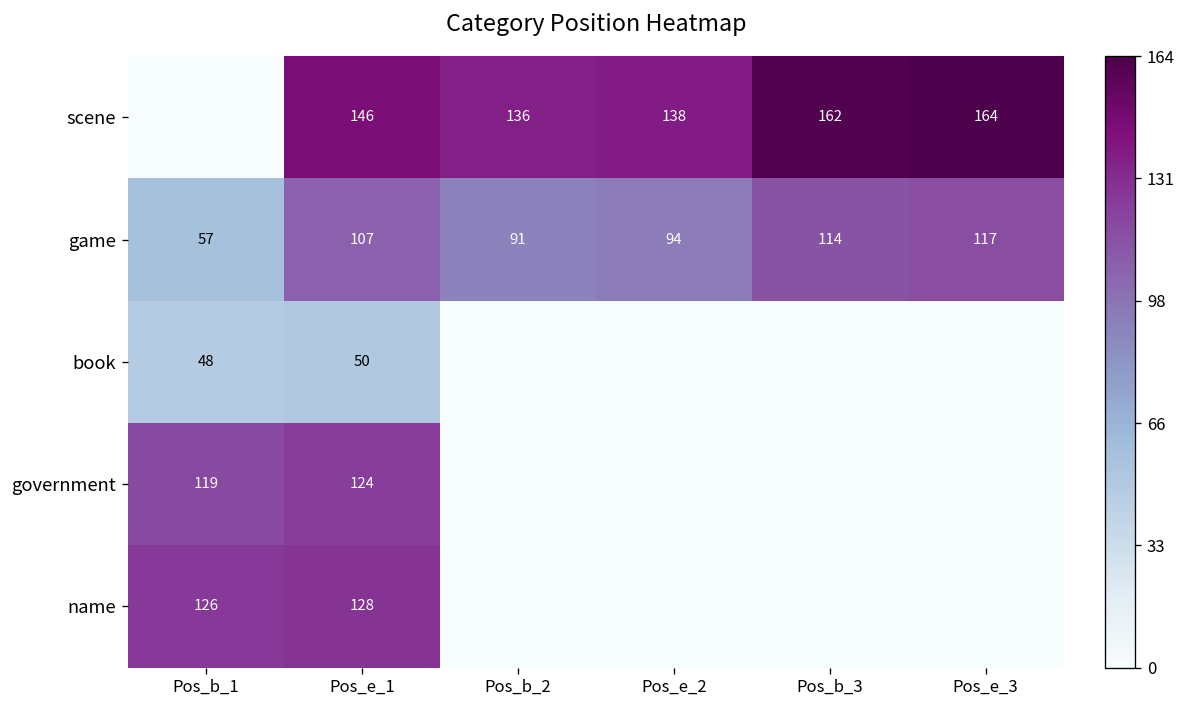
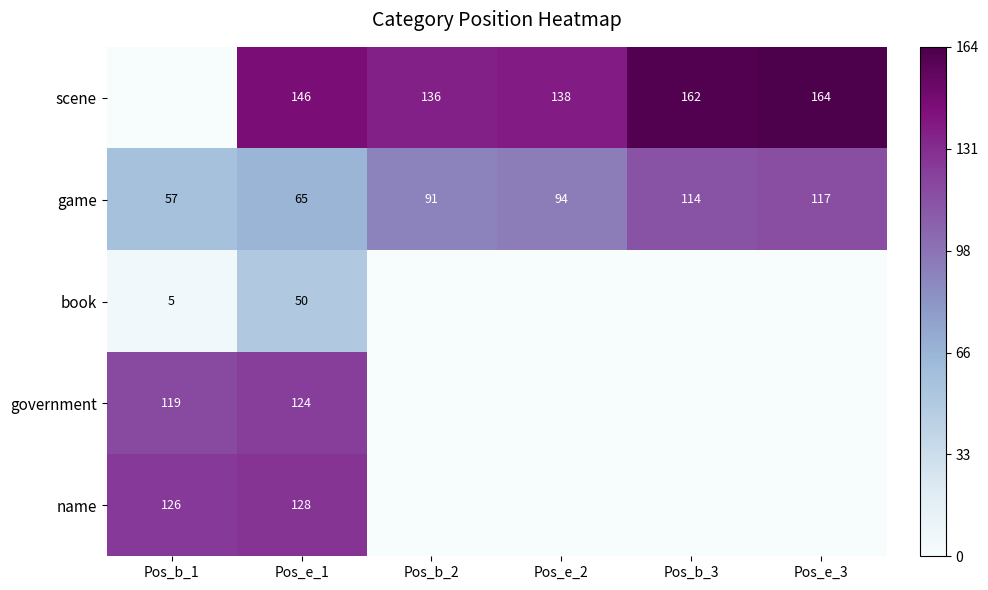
  {
    "scene": {
      "Pos_e_1": 146,
      "Pos_b_2": 136,
      "Pos_e_2": 138,
      "Pos_b_3": 162,
      "Pos_e_3": 164
    },
    "game": {
      "Pos_b_1": 57,
-     "Pos_e_1": 107,
+     "Pos_e_1": 65,
      "Pos_b_2": 91,
      "Pos_e_2": 94,
      "Pos_b_3": 114,
      "Pos_e_3": 117
    },
    "book": {
-     "Pos_b_1": 48,
+     "Pos_b_1": 5,
      "Pos_e_1": 50
    },
    "government": {
      "Pos_b_1": 119,
      "Pos_e_1": 124
    },
    "name": {
      "Pos_b_1": 126,
      "Pos_e_1": 128
    }
  }
